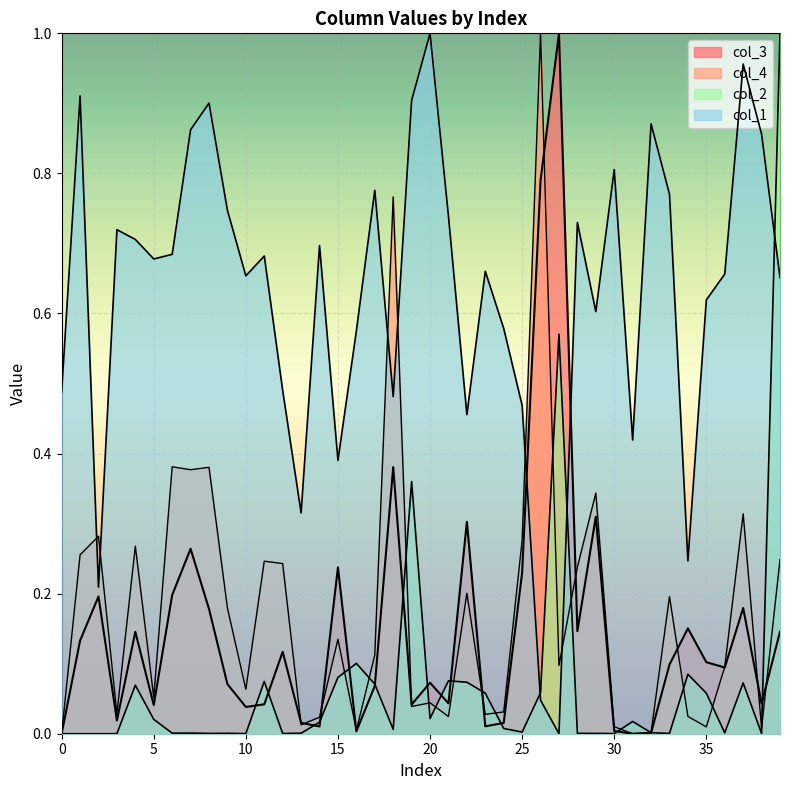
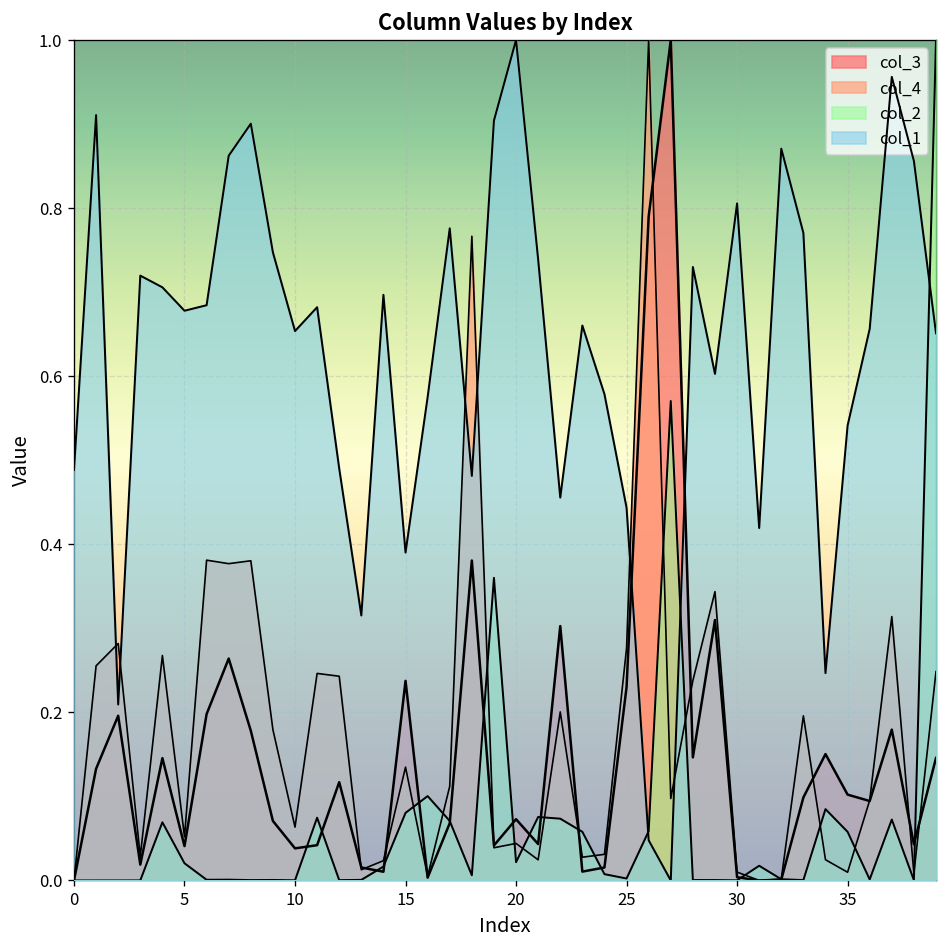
  {
    "col_2": {
      "5": 0.02,
      "10": 0.00,
      "15": 0.08,
      "20": 0.02,
      "25": 0.00,
      "30": 0.00,
      "35": 0.06
    },
    "col_1": {
      "0": 0.49,
      "5": 0.68,
      "10": 0.65,
      "15": 0.39,
      "20": 1.00,
-     "25": 0.47,
+     "25": 0.44,
      "30": 0.81,
-     "35": 0.62
+     "35": 0.54
    }
  }
